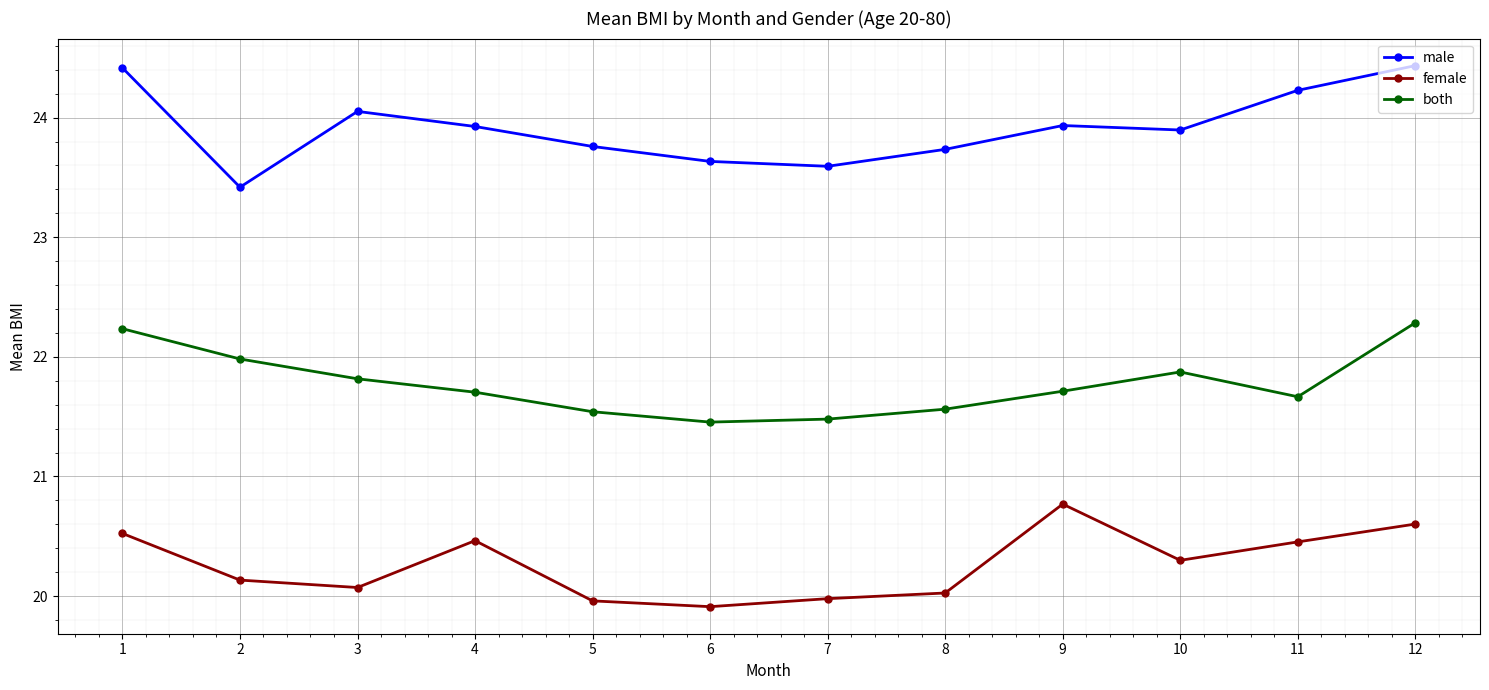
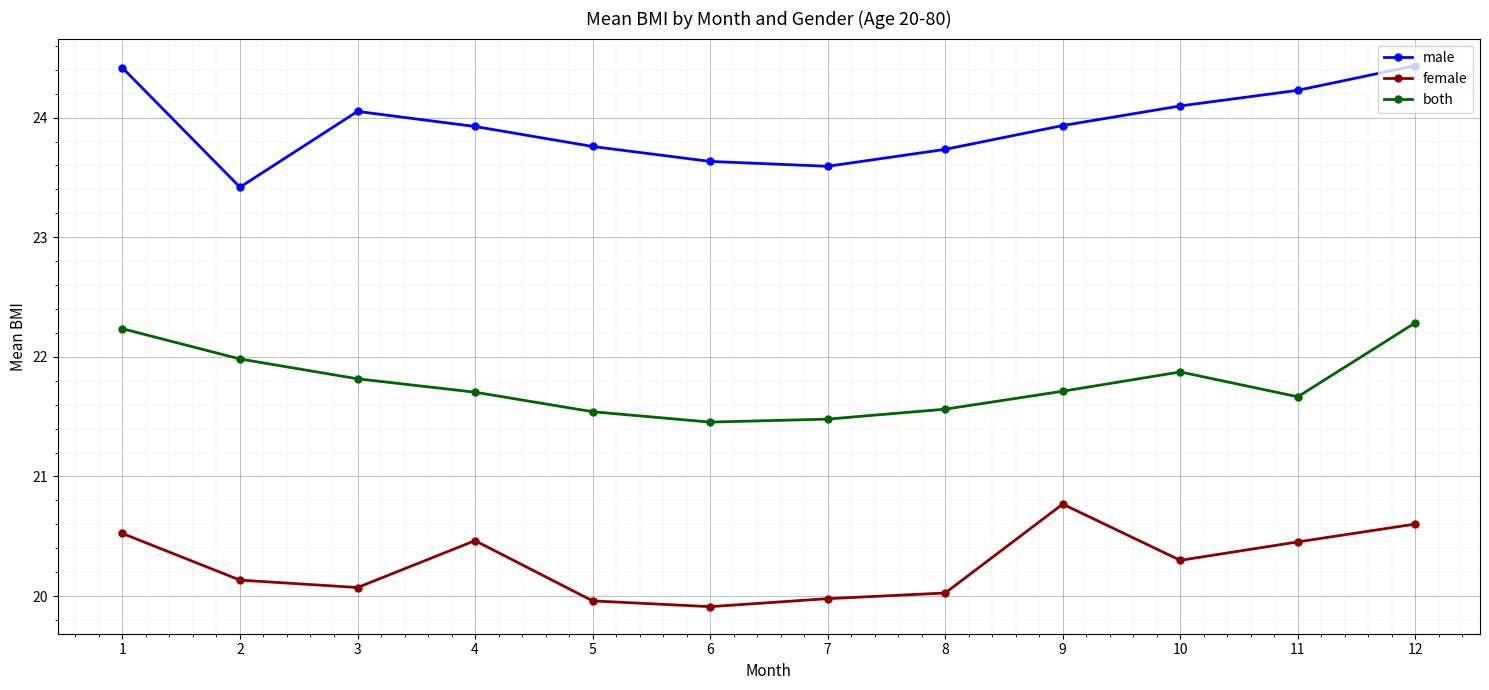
  {
    "male": {
      "1": 24.42,
      "2": 23.42,
      "3": 24.05,
      "4": 23.93,
      "5": 23.76,
      "6": 23.63,
      "7": 23.59,
      "8": 23.73,
      "9": 23.93,
-     "10": 23.90,
+     "10": 24.10,
      "11": 24.23
    },
    "female": {
      "1": 20.52,
      "2": 20.13,
      "3": 20.07,
      "4": 20.46,
      "5": 19.96,
      "6": 19.91,
      "7": 19.98,
      "8": 20.03,
      "9": 20.77,
      "10": 20.30,
      "11": 20.45,
      "12": 20.60
    },
    "both": {
      "1": 22.23,
      "2": 21.98,
      "3": 21.82,
      "4": 21.70,
      "5": 21.54,
      "6": 21.45,
      "7": 21.48,
      "8": 21.56,
      "9": 21.71,
      "10": 21.87,
      "11": 21.67,
      "12": 22.28
    }
  }
